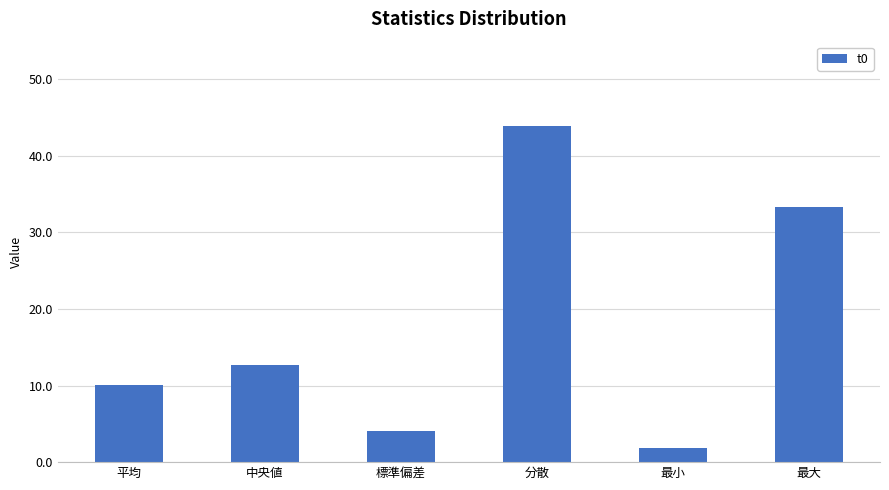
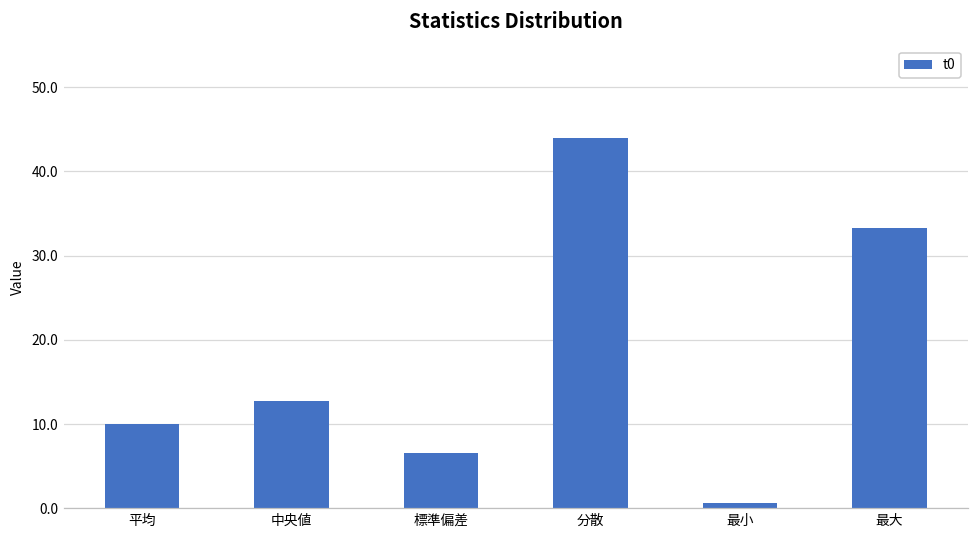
  {
    "平均": 10,
    "中央値": 13,
-   "標準偏差": 4,
+   "標準偏差": 7,
    "分散": 44,
-   "最小": 2,
+   "最小": 1,
    "最大": 33
  }
